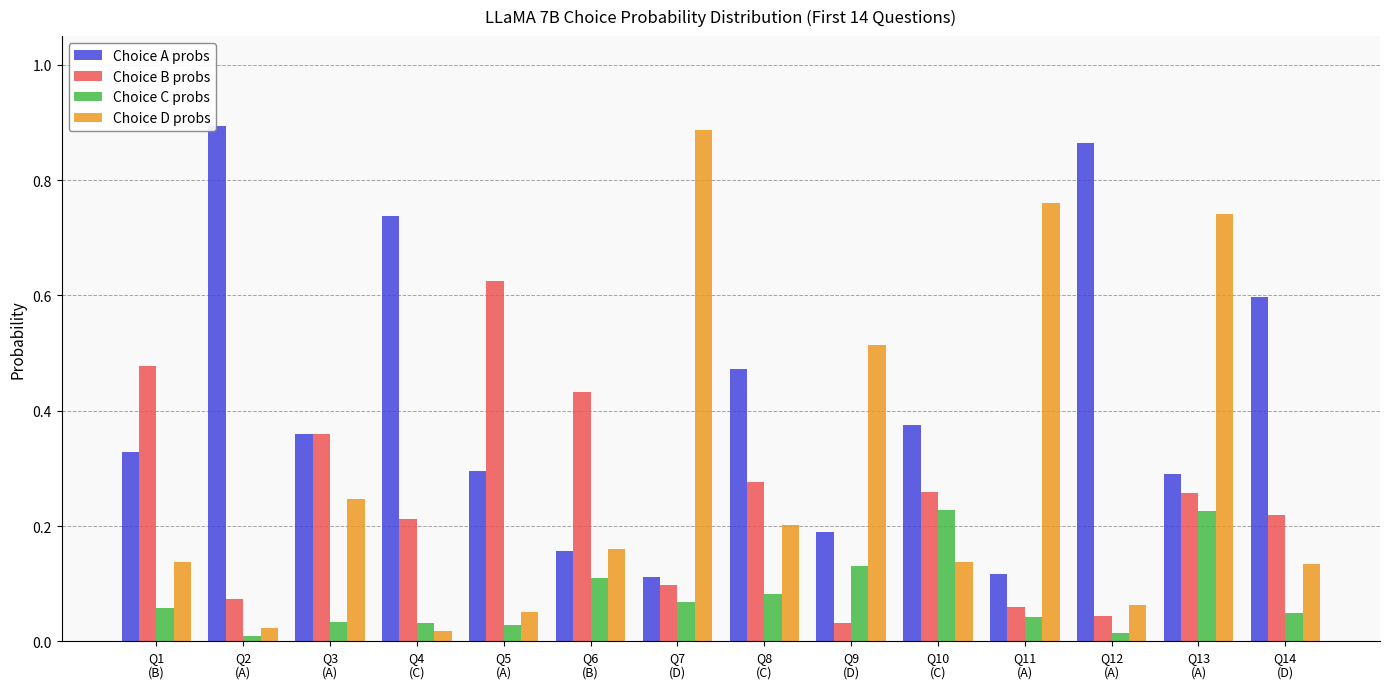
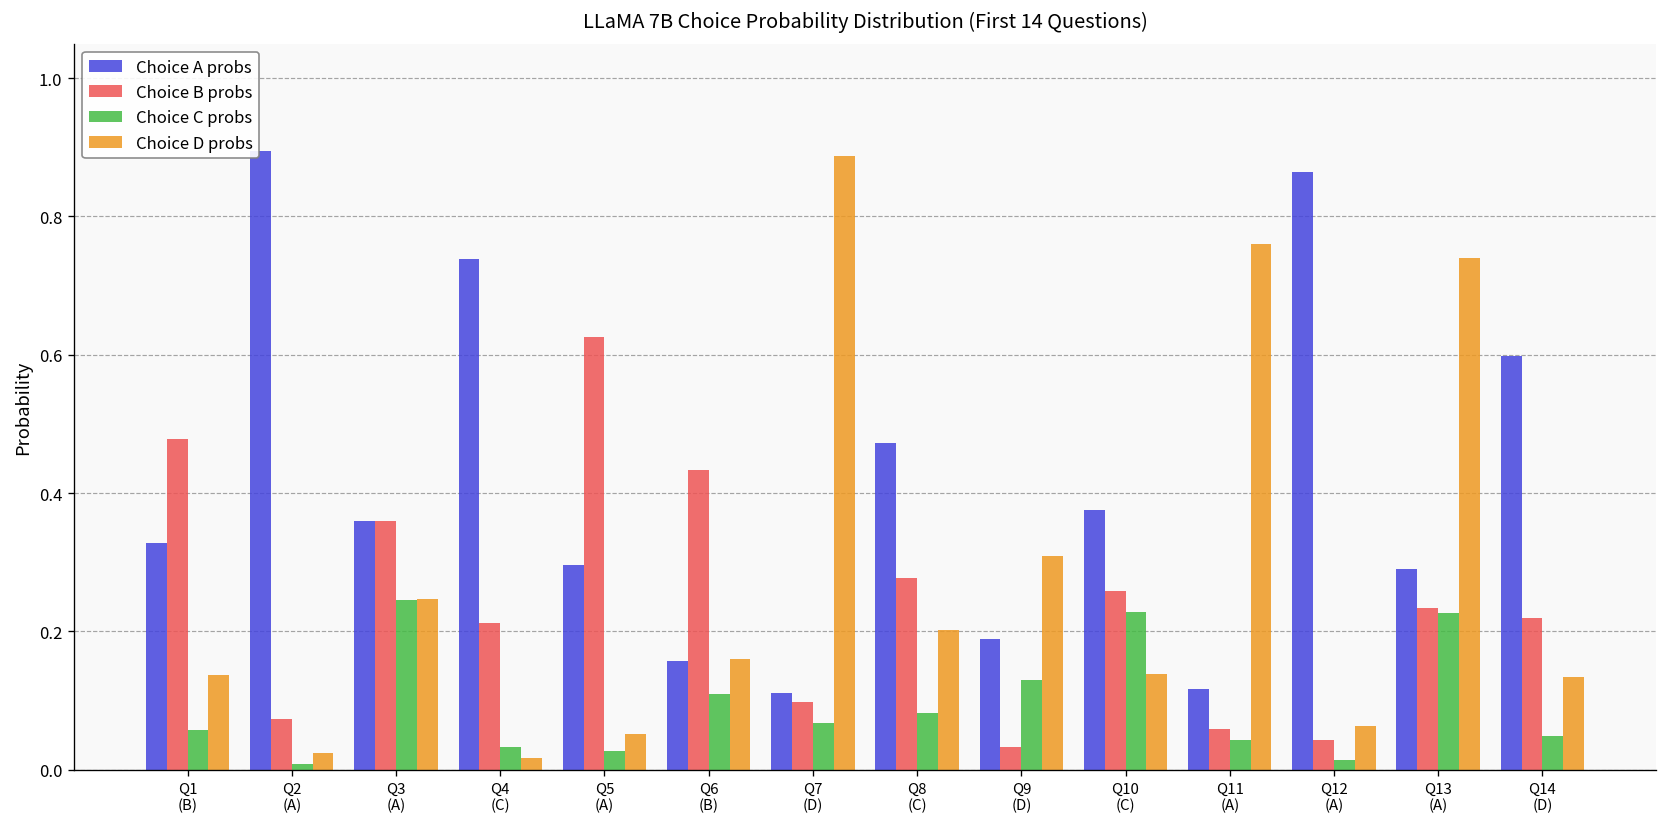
  {
    "Choice A probs": {
      "Q1 (B)": 0.33,
      "Q2 (A)": 0.89,
      "Q3 (A)": 0.36,
      "Q4 (C)": 0.74,
      "Q5 (A)": 0.30,
      "Q6 (B)": 0.16,
      "Q7 (D)": 0.11,
      "Q8 (C)": 0.47,
      "Q9 (D)": 0.19,
      "Q10 (C)": 0.38,
      "Q11 (A)": 0.12,
      "Q12 (A)": 0.86,
      "Q13 (A)": 0.29,
      "Q14 (D)": 0.60
    },
    "Choice B probs": {
      "Q1 (B)": 0.48,
      "Q2 (A)": 0.07,
      "Q3 (A)": 0.36,
      "Q4 (C)": 0.21,
      "Q5 (A)": 0.63,
      "Q6 (B)": 0.43,
      "Q7 (D)": 0.10,
      "Q8 (C)": 0.28,
      "Q9 (D)": 0.03,
      "Q10 (C)": 0.26,
      "Q11 (A)": 0.06,
      "Q12 (A)": 0.04,
-     "Q13 (A)": 0.26,
+     "Q13 (A)": 0.23,
      "Q14 (D)": 0.22
    },
    "Choice C probs": {
      "Q1 (B)": 0.06,
      "Q2 (A)": 0.01,
-     "Q3 (A)": 0.03,
+     "Q3 (A)": 0.24,
      "Q4 (C)": 0.03,
      "Q5 (A)": 0.03,
      "Q6 (B)": 0.11,
      "Q7 (D)": 0.07,
      "Q8 (C)": 0.08,
      "Q9 (D)": 0.13,
      "Q10 (C)": 0.23,
      "Q11 (A)": 0.04,
      "Q12 (A)": 0.01,
      "Q13 (A)": 0.23,
      "Q14 (D)": 0.05
    },
    "Choice D probs": {
      "Q1 (B)": 0.14,
      "Q2 (A)": 0.02,
      "Q3 (A)": 0.25,
      "Q4 (C)": 0.02,
      "Q5 (A)": 0.05,
      "Q6 (B)": 0.16,
      "Q7 (D)": 0.89,
      "Q8 (C)": 0.20,
-     "Q9 (D)": 0.51,
+     "Q9 (D)": 0.31,
      "Q10 (C)": 0.14,
      "Q11 (A)": 0.76,
      "Q12 (A)": 0.06,
      "Q13 (A)": 0.74,
      "Q14 (D)": 0.13
    }
  }
